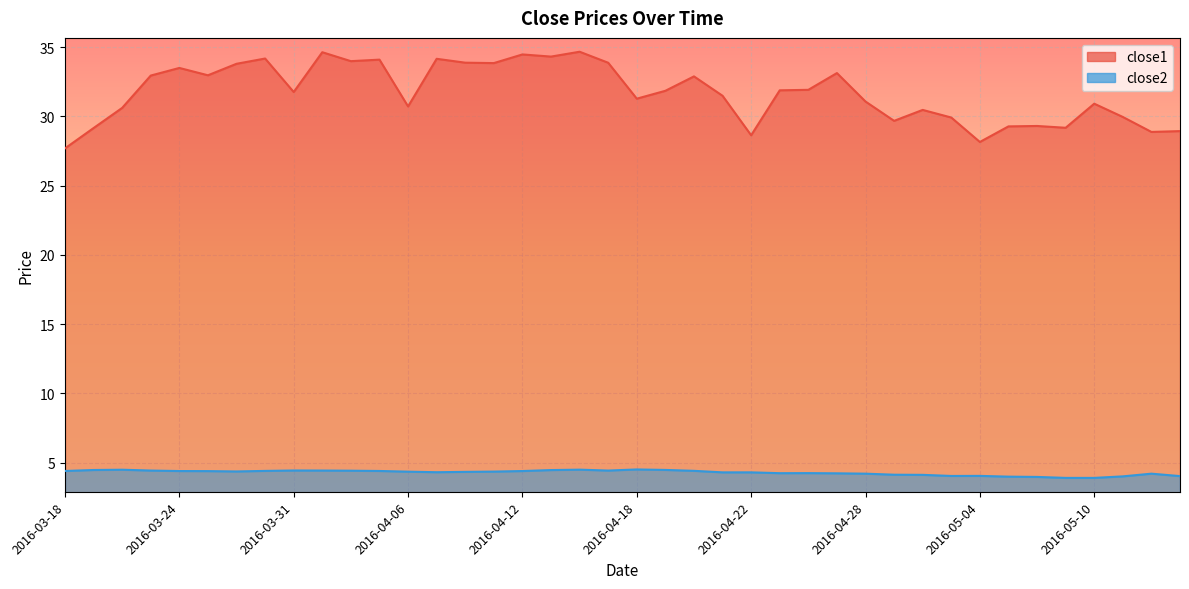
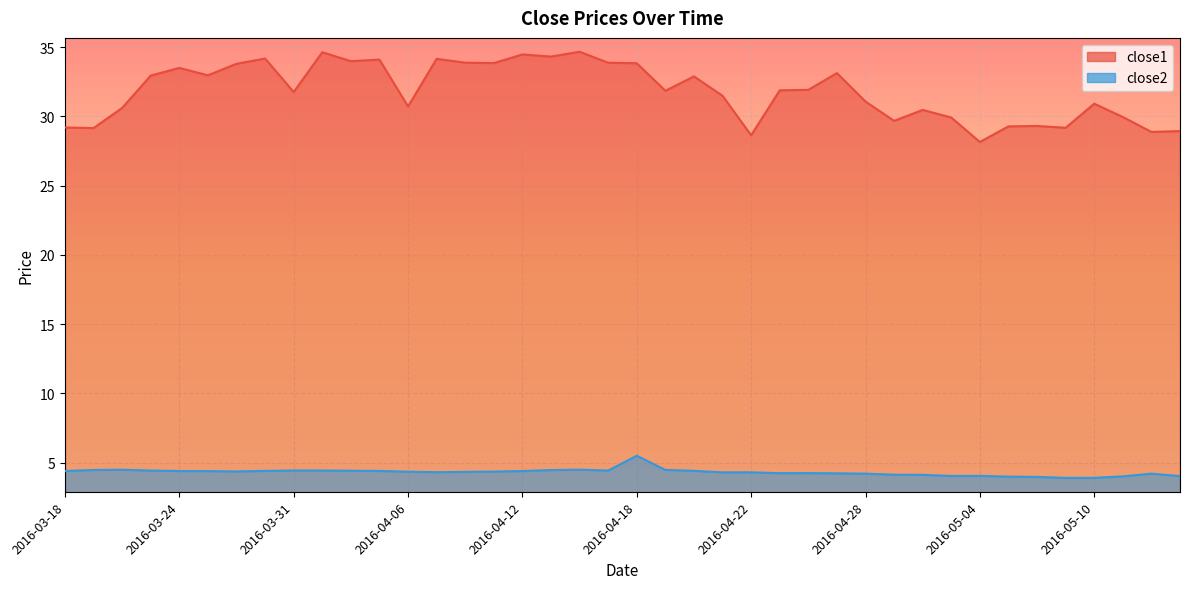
  {
    "close1": {
-     "2016-03-18": 27.7,
+     "2016-03-18": 29.2,
      "2016-03-24": 33.5,
      "2016-03-31": 31.8,
      "2016-04-06": 30.7,
      "2016-04-12": 34.5,
-     "2016-04-18": 31.3,
+     "2016-04-18": 33.8,
      "2016-04-22": 28.6,
      "2016-04-28": 31.1,
      "2016-05-04": 28.2,
      "2016-05-10": 30.9
    },
    "close2": {
      "2016-03-18": 4.4,
      "2016-03-24": 4.4,
      "2016-03-31": 4.4,
      "2016-04-06": 4.4,
      "2016-04-12": 4.4,
-     "2016-04-18": 4.5,
+     "2016-04-18": 5.5,
      "2016-04-22": 4.3,
      "2016-04-28": 4.2,
      "2016-05-04": 4.1,
      "2016-05-10": 3.9
    }
  }
